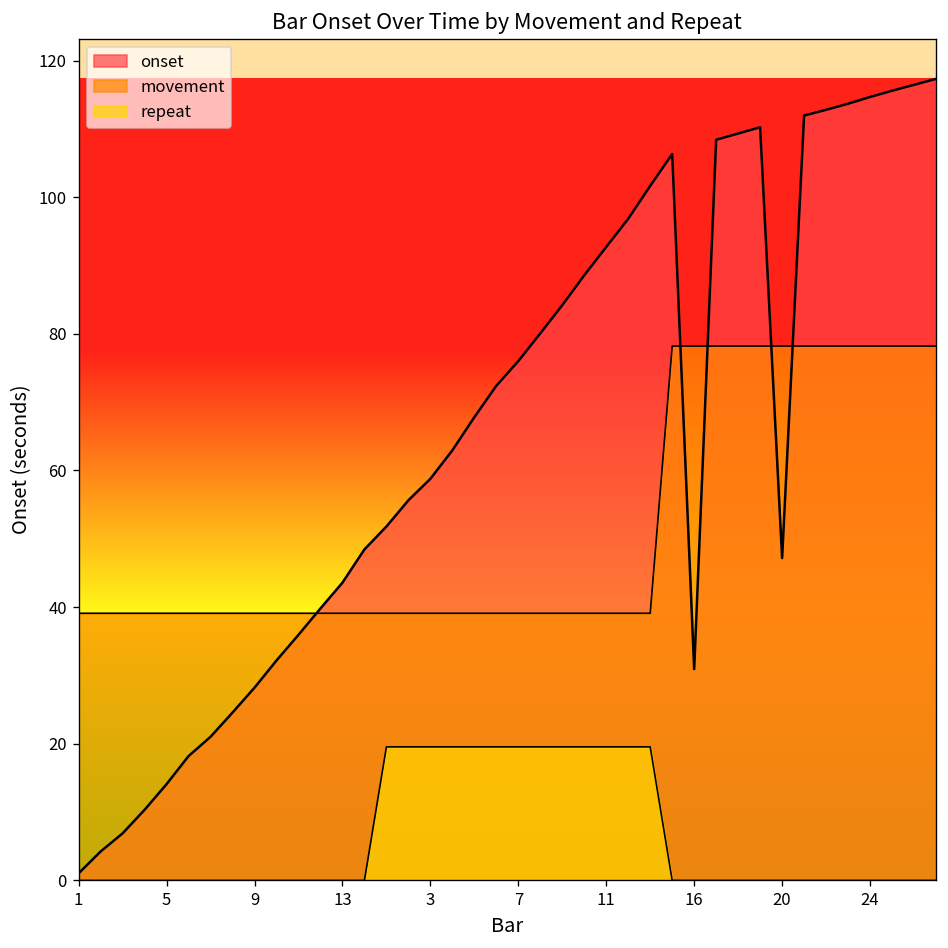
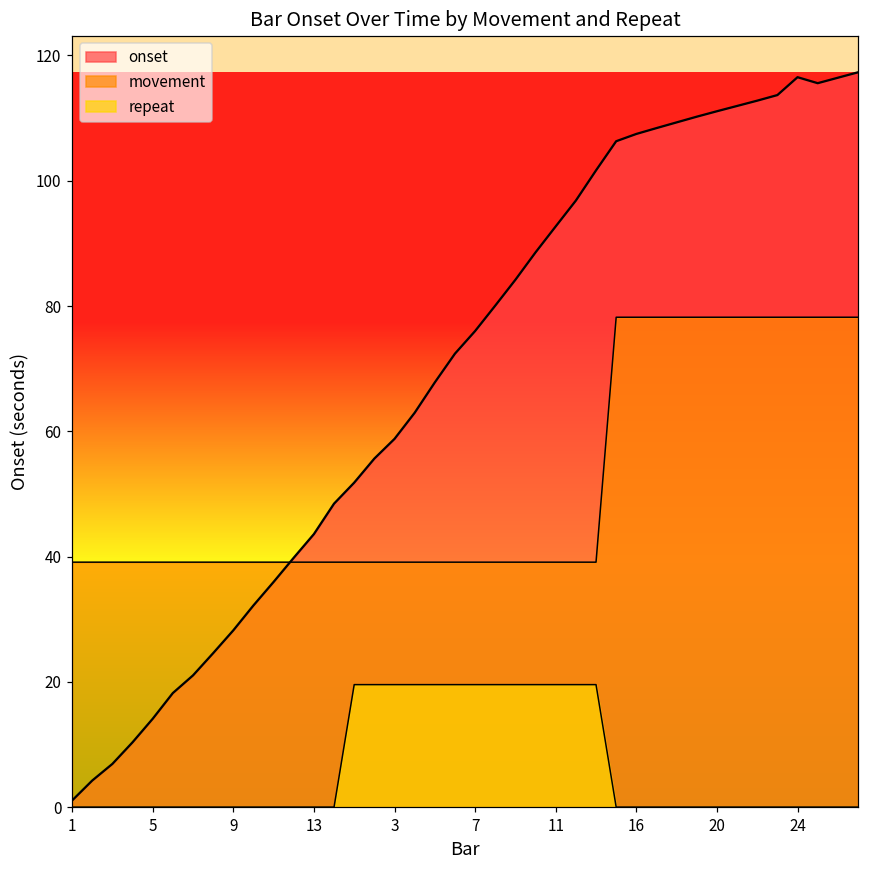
  {
    "onset": {
-     "16": 31,
-     "20": 47,
-     "24": 115
+     "16": 107,
+     "20": 111,
+     "24": 117
    },
    "movement": {
      "16": 78,
      "20": 78,
      "24": 78
    },
    "repeat": {
      "16": 0,
      "20": 0,
      "24": 0
    }
  }
